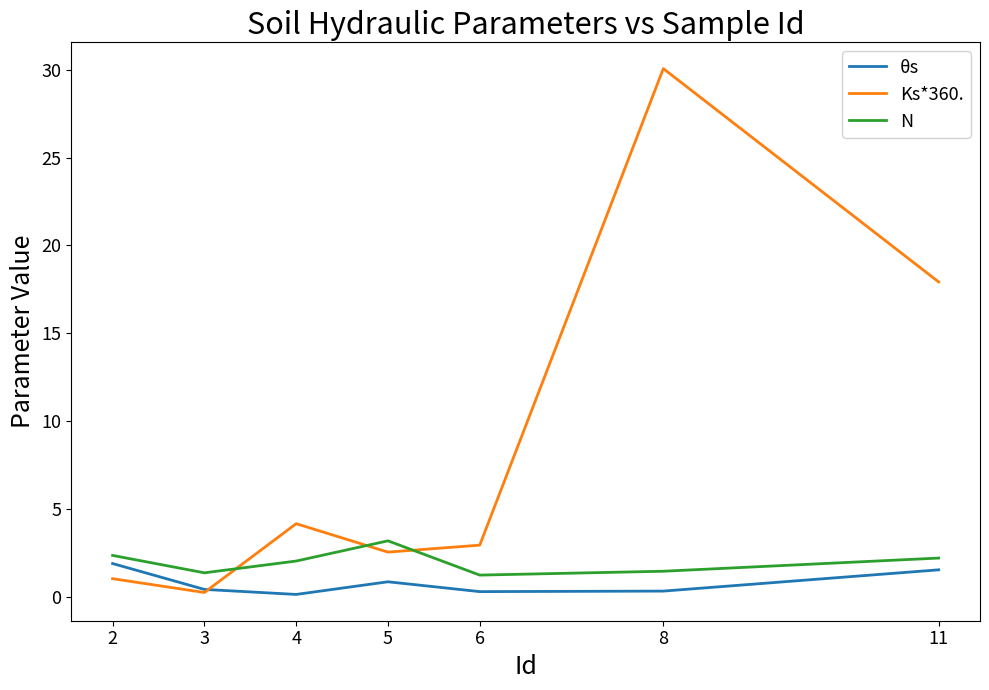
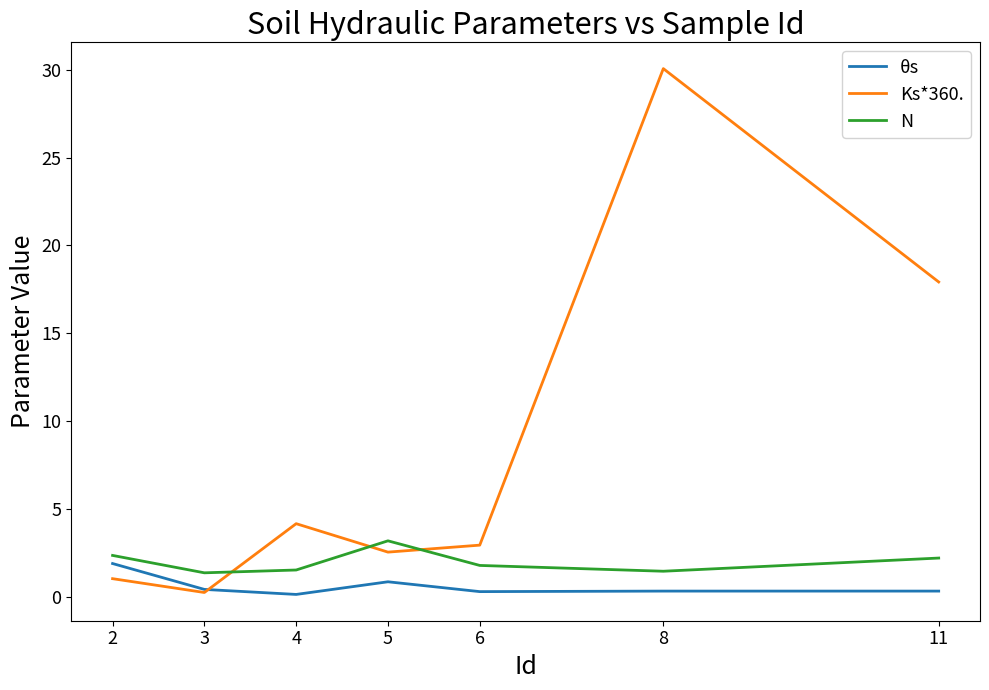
  {
    "θs": {
      "2": 1.9,
      "3": 0.4,
      "4": 0.1,
      "5": 0.9,
      "6": 0.3,
      "8": 0.3,
-     "11": 1.5
+     "11": 0.3
    },
    "Ks*360.": {
      "2": 1.0,
      "3": 0.3,
      "4": 4.2,
      "5": 2.5,
      "6": 2.9,
      "8": 30.1,
      "11": 17.9
    },
    "N": {
      "2": 2.4,
      "3": 1.4,
-     "4": 2.0,
+     "4": 1.5,
      "5": 3.2,
-     "6": 1.2,
+     "6": 1.8,
      "8": 1.5,
      "11": 2.2
    }
  }
